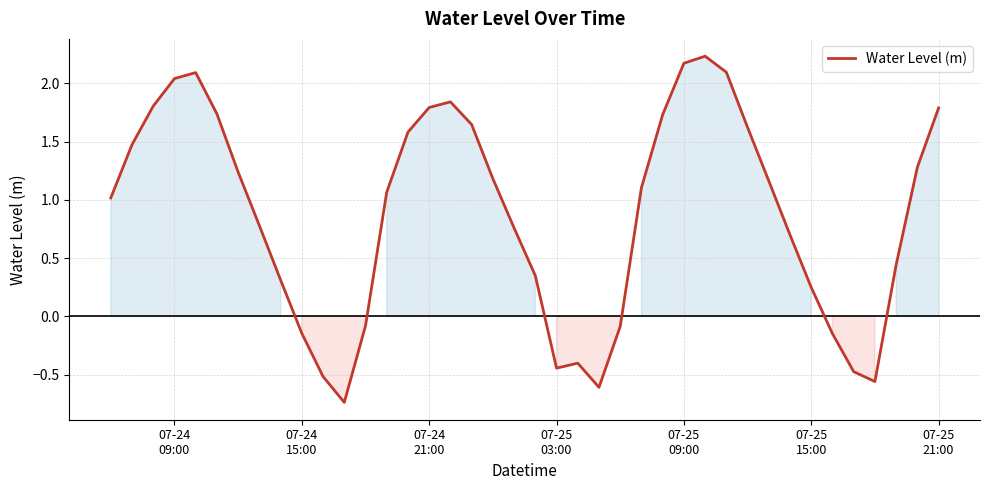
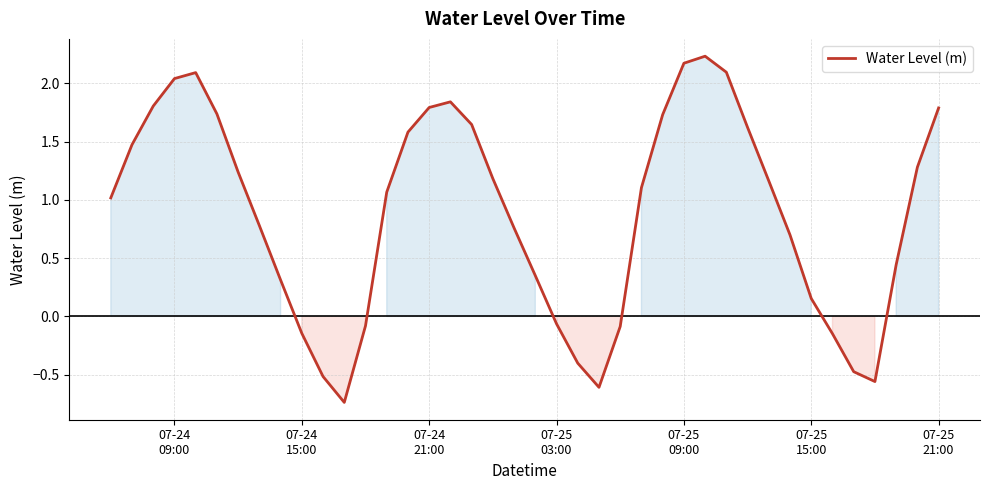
  {
    "07-24 09:00": 2.04,
    "07-24 15:00": -0.15,
    "07-24 21:00": 1.79,
-   "07-25 03:00": -0.44,
+   "07-25 03:00": -0.06,
    "07-25 09:00": 2.17,
-   "07-25 15:00": 0.25,
+   "07-25 15:00": 0.15,
    "07-25 21:00": 1.79
  }
